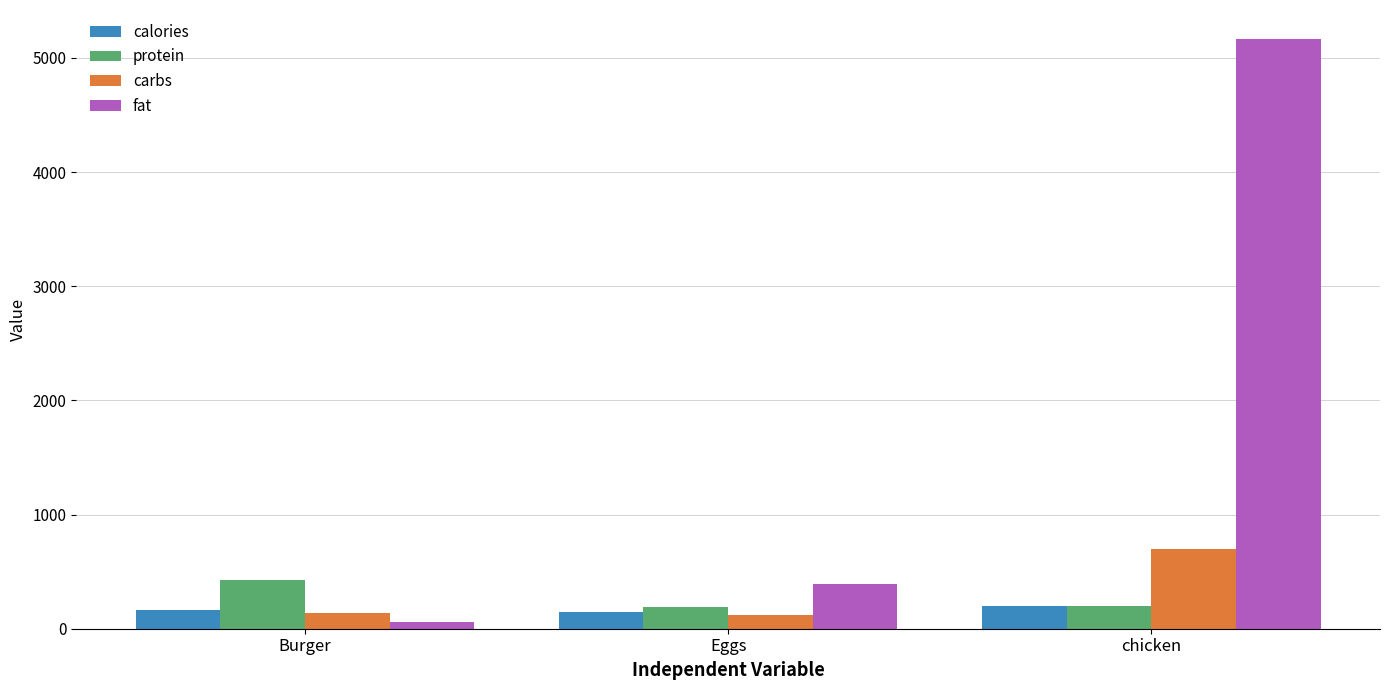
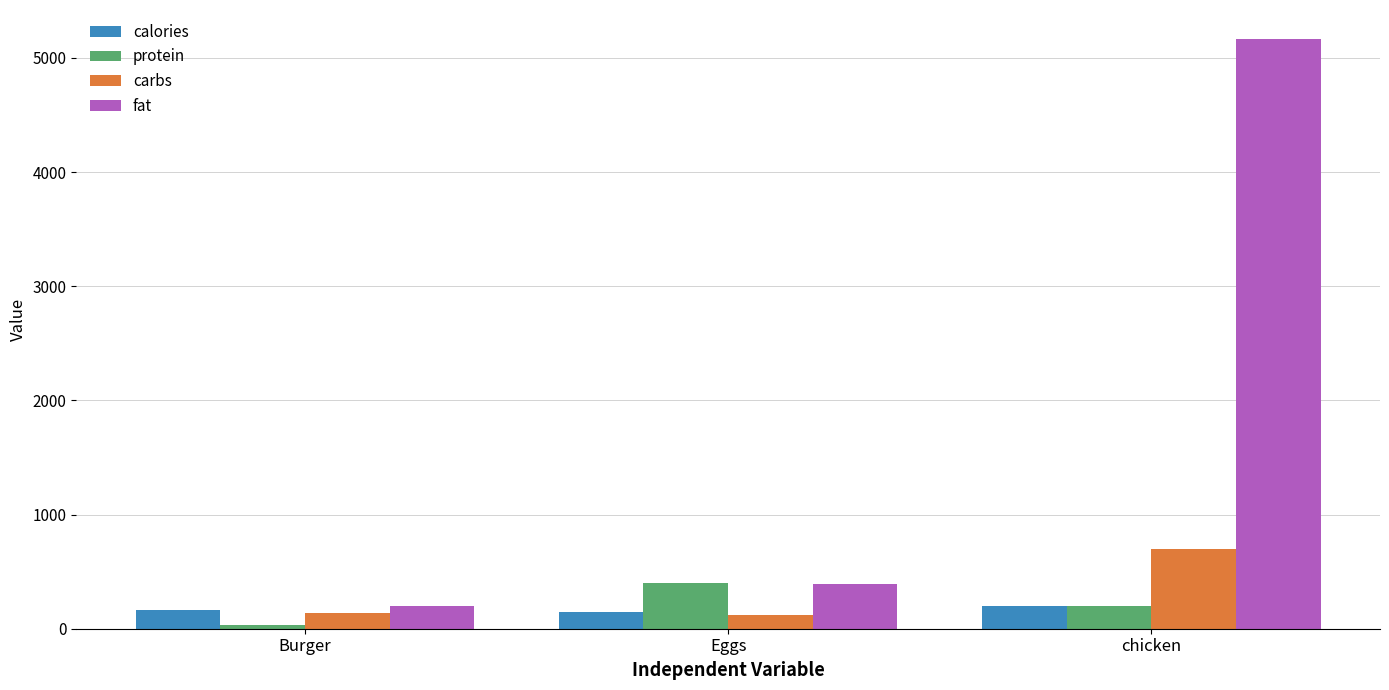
  {
    "calories": {
      "Burger": 170,
      "Eggs": 150,
      "chicken": 200
    },
    "protein": {
-     "Burger": 420,
-     "Eggs": 190,
+     "Burger": 40,
+     "Eggs": 400,
      "chicken": 200
    },
    "carbs": {
      "Burger": 140,
      "Eggs": 120,
      "chicken": 700
    },
    "fat": {
-     "Burger": 60,
+     "Burger": 200,
      "Eggs": 390,
      "chicken": 5160
    }
  }
